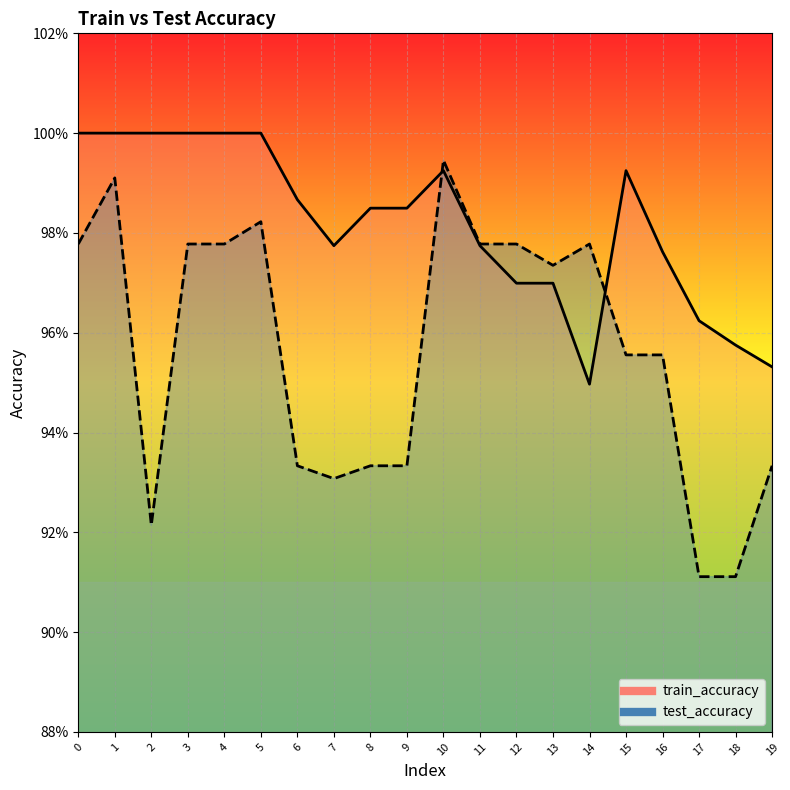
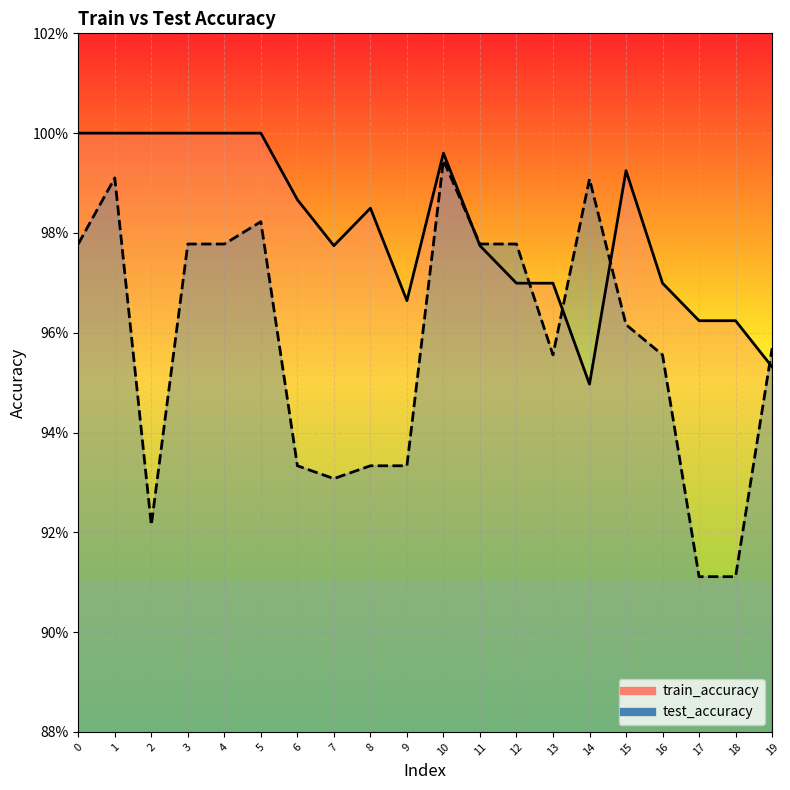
  {
    "train_accuracy": {
      "0": "100.0%",
      "1": "100.0%",
      "2": "100.0%",
      "3": "100.0%",
      "4": "100.0%",
      "5": "100.0%",
      "6": "98.7%",
      "7": "97.7%",
      "8": "98.5%",
-     "9": "98.5%",
-     "10": "99.2%",
+     "9": "96.6%",
+     "10": "99.6%",
      "12": "97.0%",
      "13": "97.0%",
      "14": "95.0%",
      "15": "99.2%",
-     "16": "97.6%",
+     "16": "97.0%",
      "17": "96.2%",
-     "18": "95.8%",
+     "18": "96.2%",
      "19": "95.3%"
    },
    "test_accuracy": {
      "0": "97.8%",
      "1": "99.1%",
      "2": "92.1%",
      "3": "97.8%",
      "4": "97.8%",
      "5": "98.2%",
      "6": "93.3%",
      "7": "93.1%",
      "8": "93.3%",
      "9": "93.3%",
      "10": "99.5%",
      "12": "97.8%",
-     "13": "97.4%",
-     "14": "97.8%",
-     "15": "95.6%",
+     "13": "95.6%",
+     "14": "99.1%",
+     "15": "96.2%",
      "16": "95.6%",
      "17": "91.1%",
      "18": "91.1%",
-     "19": "93.3%"
+     "19": "95.7%"
    }
  }
